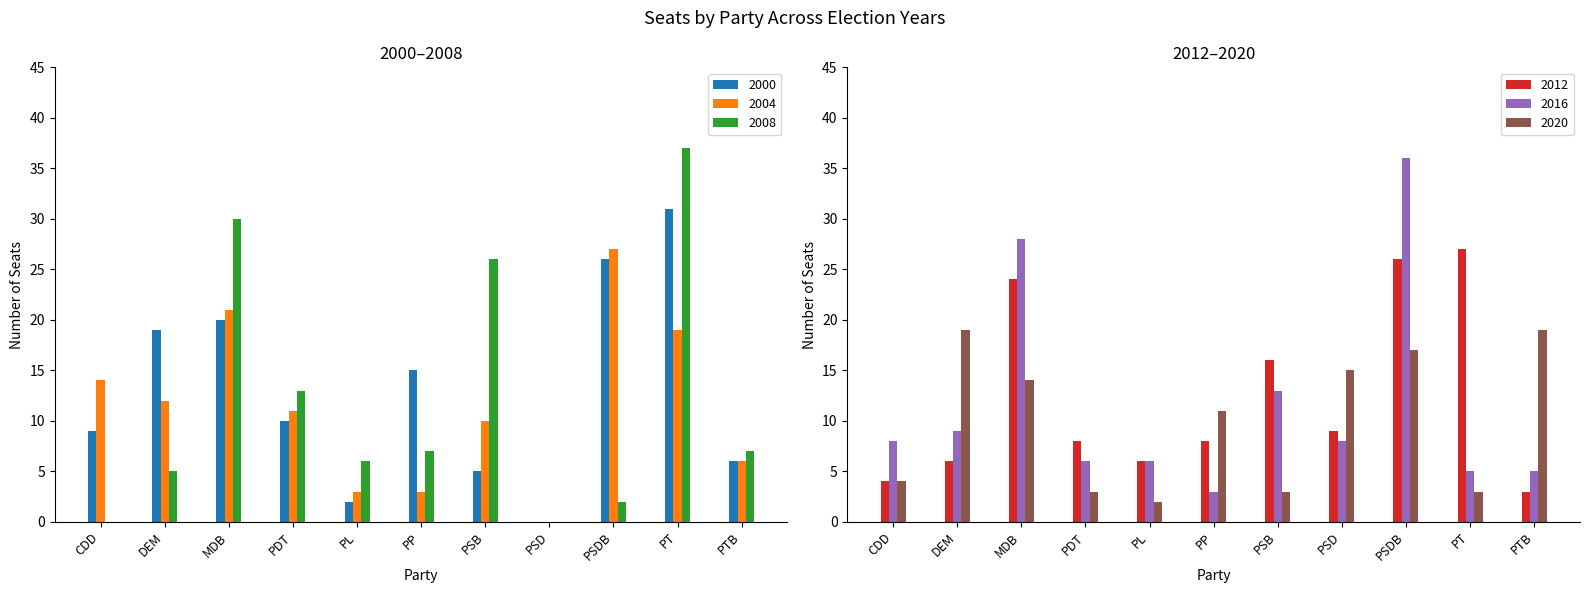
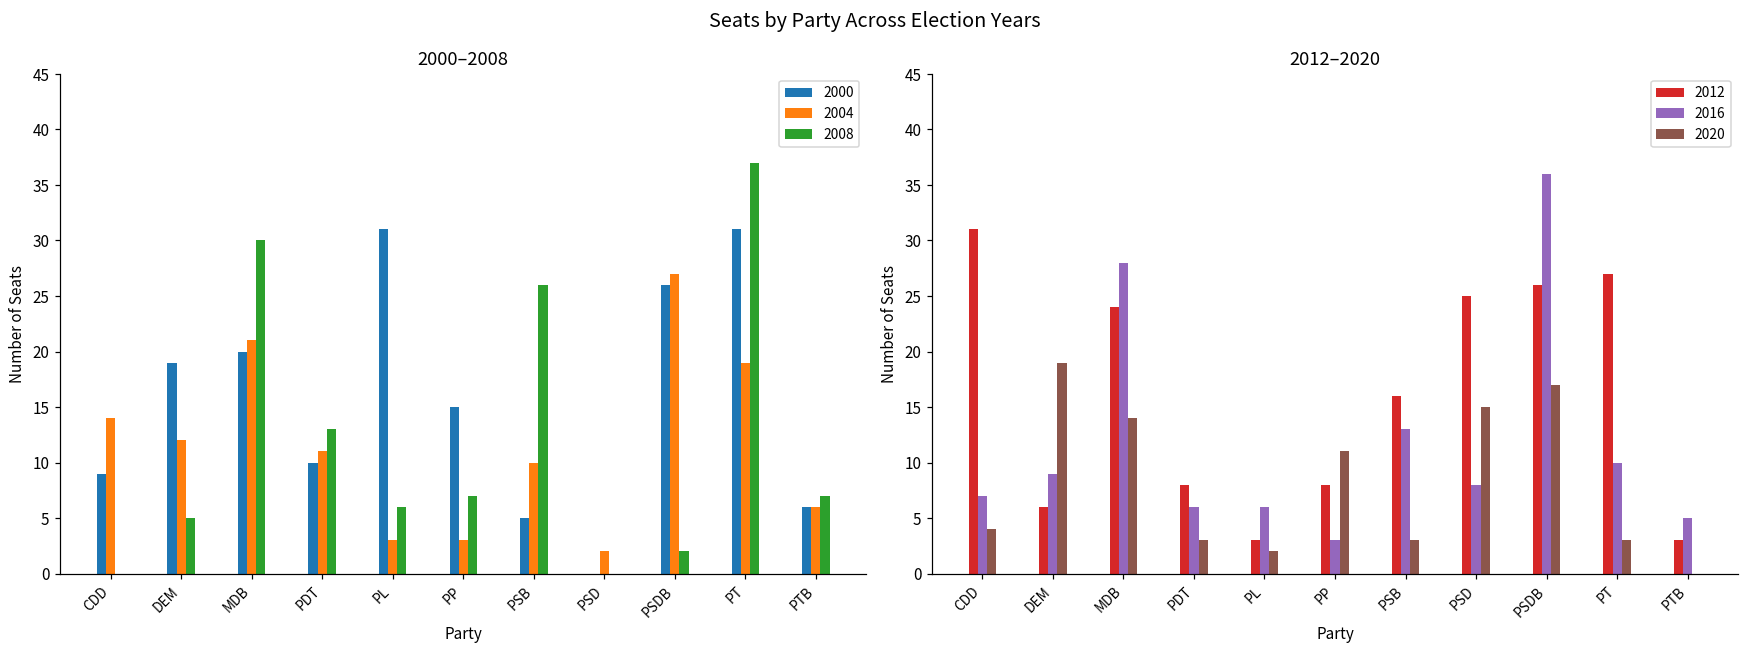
  {
    "2000–2008": {
      "2000": {
        "CDD": 9,
        "DEM": 19,
        "MDB": 20,
        "PDT": 10,
-       "PL": 2,
+       "PL": 31,
        "PP": 15,
        "PSB": 5,
        "PSD": 0,
        "PSDB": 26,
        "PT": 31,
        "PTB": 6
      },
      "2004": {
        "CDD": 14,
        "DEM": 12,
        "MDB": 21,
        "PDT": 11,
        "PL": 3,
        "PP": 3,
        "PSB": 10,
-       "PSD": 0,
+       "PSD": 2,
        "PSDB": 27,
        "PT": 19,
        "PTB": 6
      },
      "2008": {
        "CDD": 0,
        "DEM": 5,
        "MDB": 30,
        "PDT": 13,
        "PL": 6,
        "PP": 7,
        "PSB": 26,
        "PSD": 0,
        "PSDB": 2,
        "PT": 37,
        "PTB": 7
      }
    },
    "2012–2020": {
      "2012": {
-       "CDD": 4,
+       "CDD": 31,
        "DEM": 6,
        "MDB": 24,
        "PDT": 8,
-       "PL": 6,
+       "PL": 3,
        "PP": 8,
        "PSB": 16,
-       "PSD": 9,
+       "PSD": 25,
        "PSDB": 26,
        "PT": 27,
        "PTB": 3
      },
      "2016": {
-       "CDD": 8,
+       "CDD": 7,
        "DEM": 9,
        "MDB": 28,
        "PDT": 6,
        "PL": 6,
        "PP": 3,
        "PSB": 13,
        "PSD": 8,
        "PSDB": 36,
-       "PT": 5,
+       "PT": 10,
        "PTB": 5
      },
      "2020": {
        "CDD": 4,
        "DEM": 19,
        "MDB": 14,
        "PDT": 3,
        "PL": 2,
        "PP": 11,
        "PSB": 3,
        "PSD": 15,
        "PSDB": 17,
        "PT": 3,
-       "PTB": 19
+       "PTB": 0
      }
    }
  }
